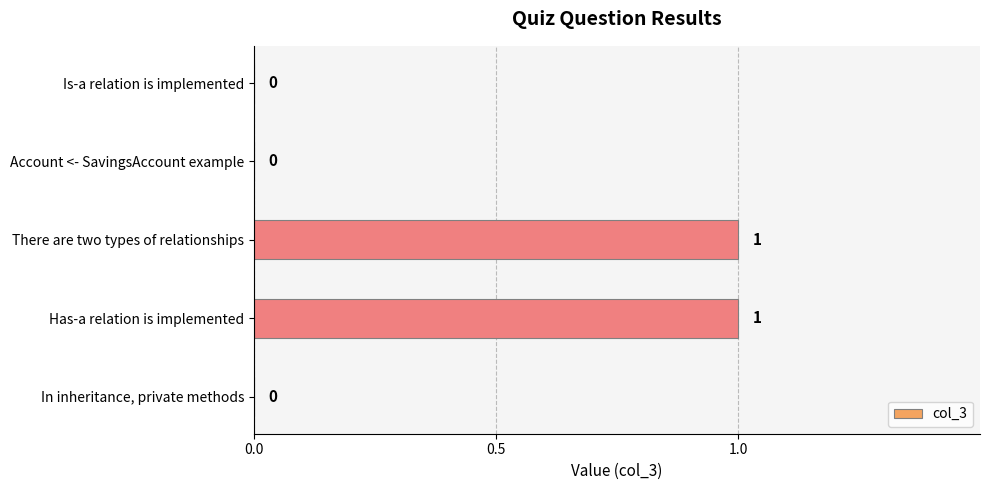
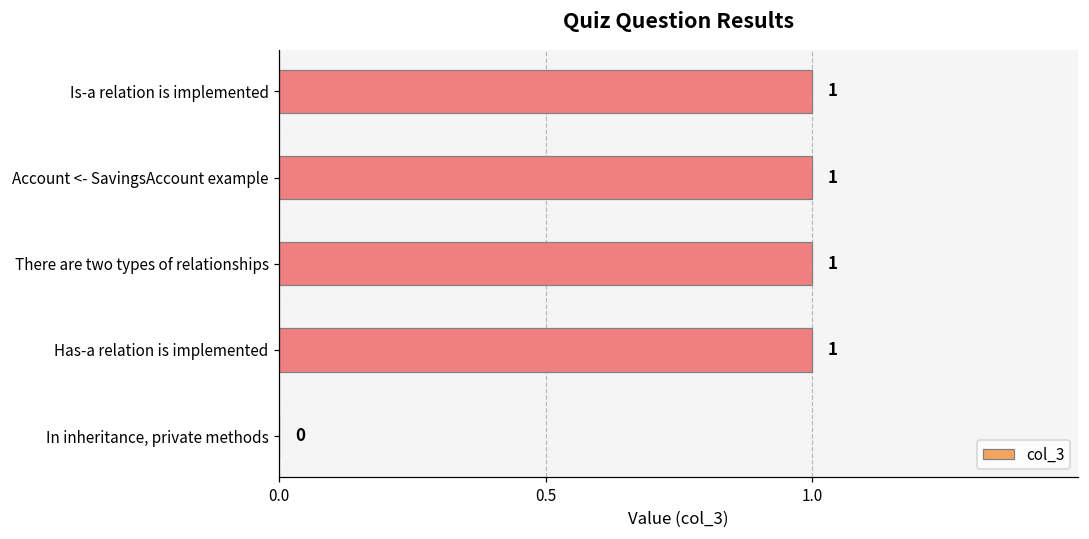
  {
-   "Is-a relation is implemented": 0,
-   "Account <- SavingsAccount example": 0,
+   "Is-a relation is implemented": 1,
+   "Account <- SavingsAccount example": 1,
    "There are two types of relationships": 1,
    "Has-a relation is implemented": 1,
    "In inheritance, private methods": 0
  }
